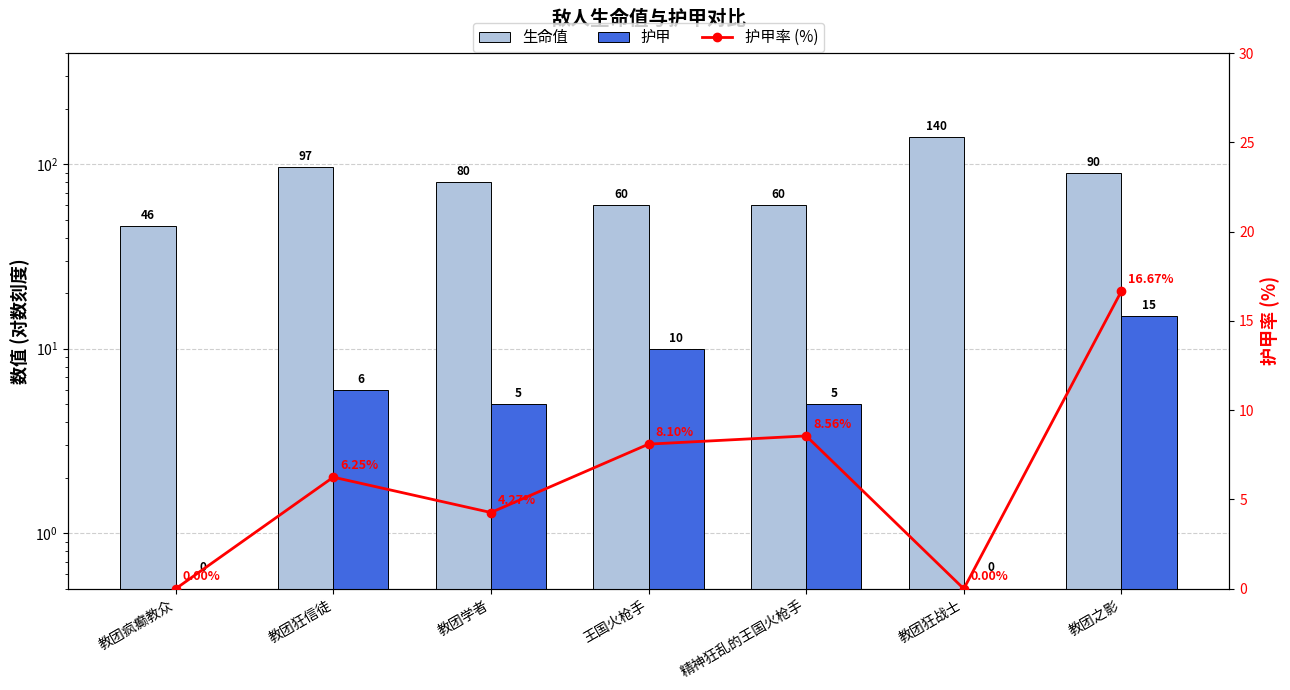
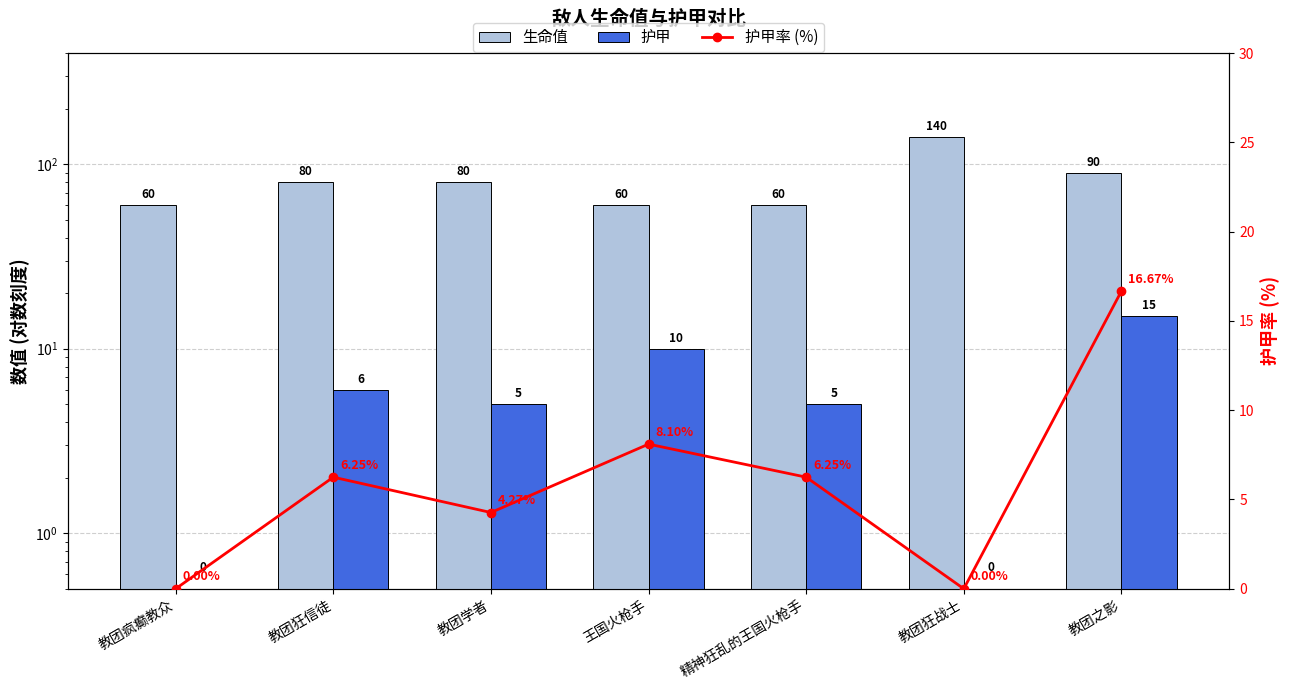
  {
    "生命值": {
-     "教团疯癫教众": "46",
-     "教团狂信徒": "97",
+     "教团疯癫教众": "60",
+     "教团狂信徒": "80",
      "教团学者": "80",
      "王国火枪手": "60",
      "精神狂乱的王国火枪手": "60",
      "教团狂战士": "140",
      "教团之影": "90"
    },
    "护甲": {
      "教团狂信徒": "6",
      "教团学者": "5",
      "王国火枪手": "10",
      "精神狂乱的王国火枪手": "5",
      "教团之影": "15"
    },
    "护甲率 (%)": {
      "教团疯癫教众": "0.00%",
      "教团狂信徒": "6.25%",
      "教团学者": "4.27%",
      "王国火枪手": "8.10%",
-     "精神狂乱的王国火枪手": "8.56%",
+     "精神狂乱的王国火枪手": "6.25%",
      "教团狂战士": "0.00%",
      "教团之影": "16.67%"
    }
  }
